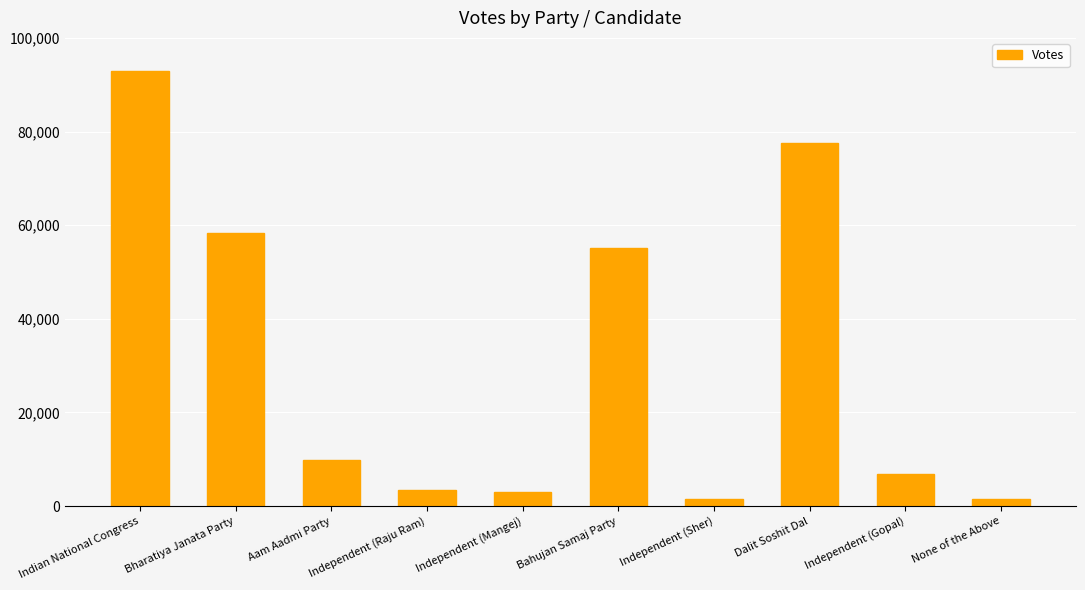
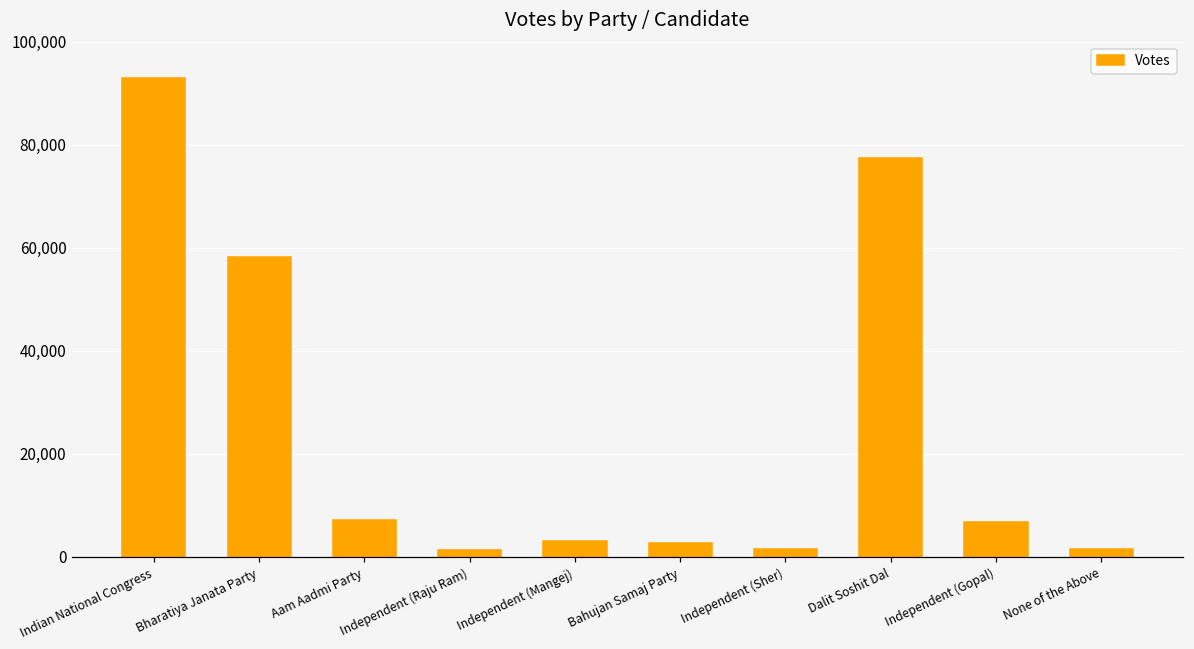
  {
    "Indian National Congress": "93,000",
    "Bharatiya Janata Party": "58,000",
-   "Aam Aadmi Party": "10,000",
-   "Independent (Raju Ram)": "3,000",
+   "Aam Aadmi Party": "7,000",
+   "Independent (Raju Ram)": "1,000",
    "Independent (Mangej)": "3,000",
-   "Bahujan Samaj Party": "55,000",
+   "Bahujan Samaj Party": "3,000",
    "Independent (Sher)": "1,000",
    "Dalit Soshit Dal": "77,000",
    "Independent (Gopal)": "7,000",
    "None of the Above": "2,000"
  }
